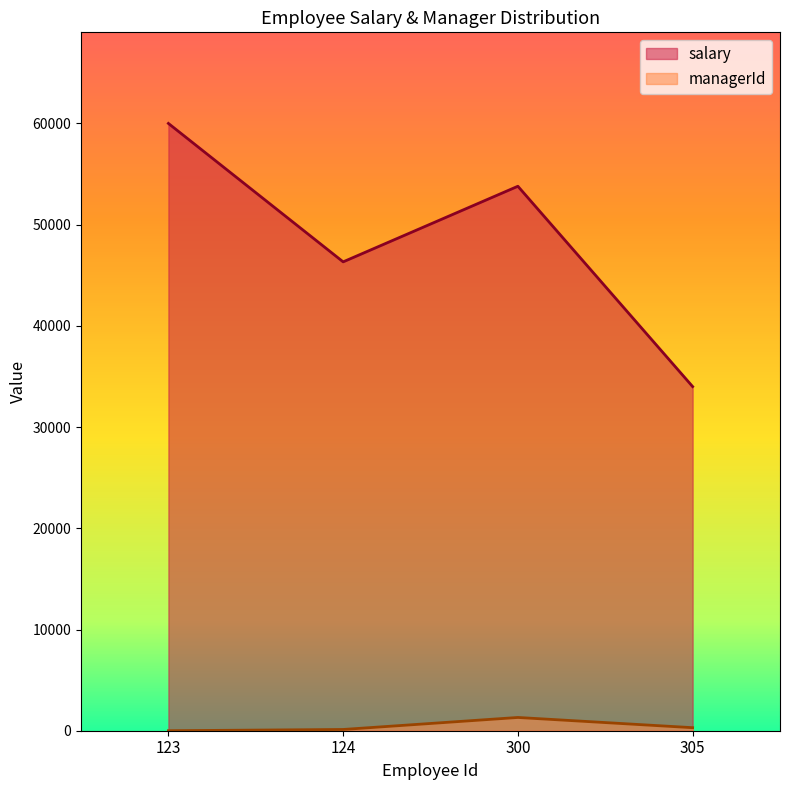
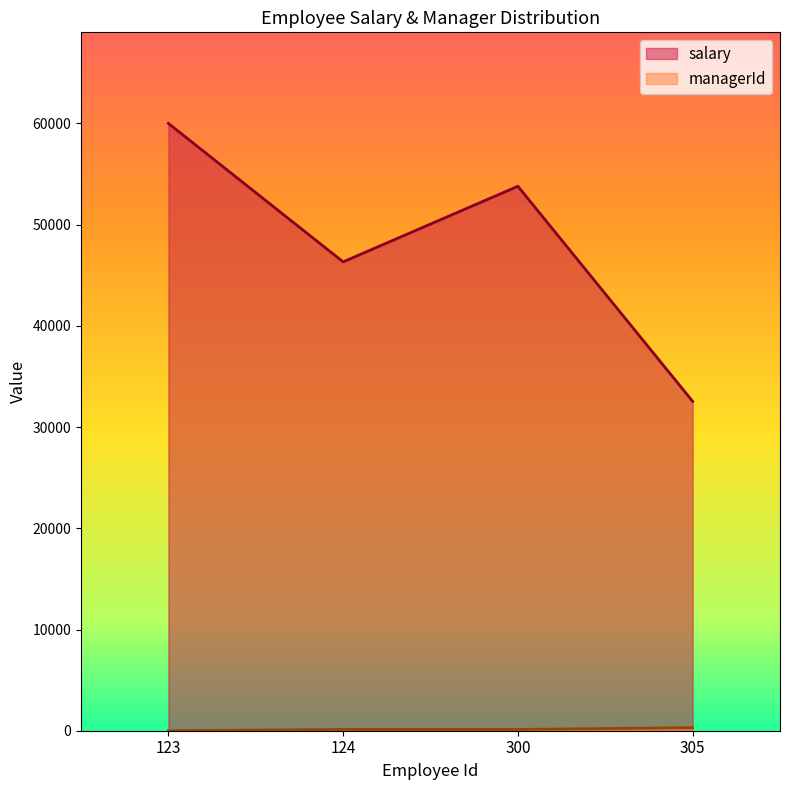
  {
    "salary": {
      "123": 60000,
      "124": 46300,
      "300": 53800,
-     "305": 34000
+     "305": 32500
    },
    "managerId": {
      "123": 0,
      "124": 100,
-     "300": 1300,
+     "300": 100,
      "305": 300
    }
  }
